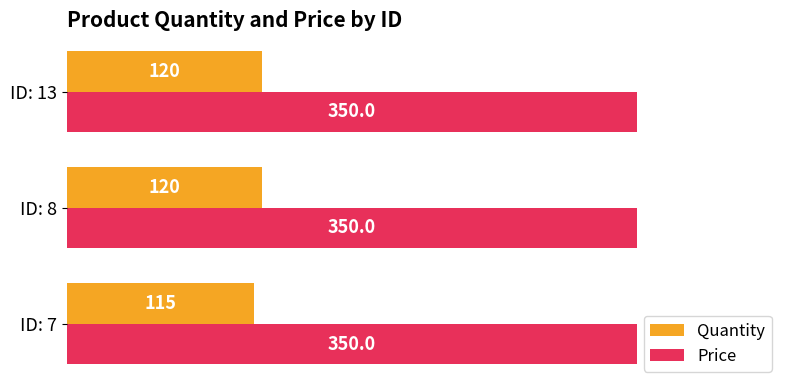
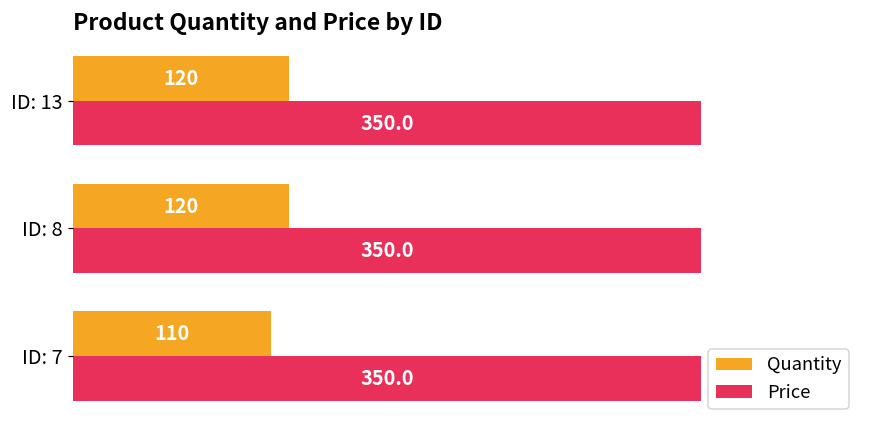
  {
    "Quantity": {
      "ID: 13": 120,
      "ID: 8": 120,
-     "ID: 7": 115
+     "ID: 7": 110
    },
    "Price": {
      "ID: 13": 350.0,
      "ID: 8": 350.0,
      "ID: 7": 350.0
    }
  }
